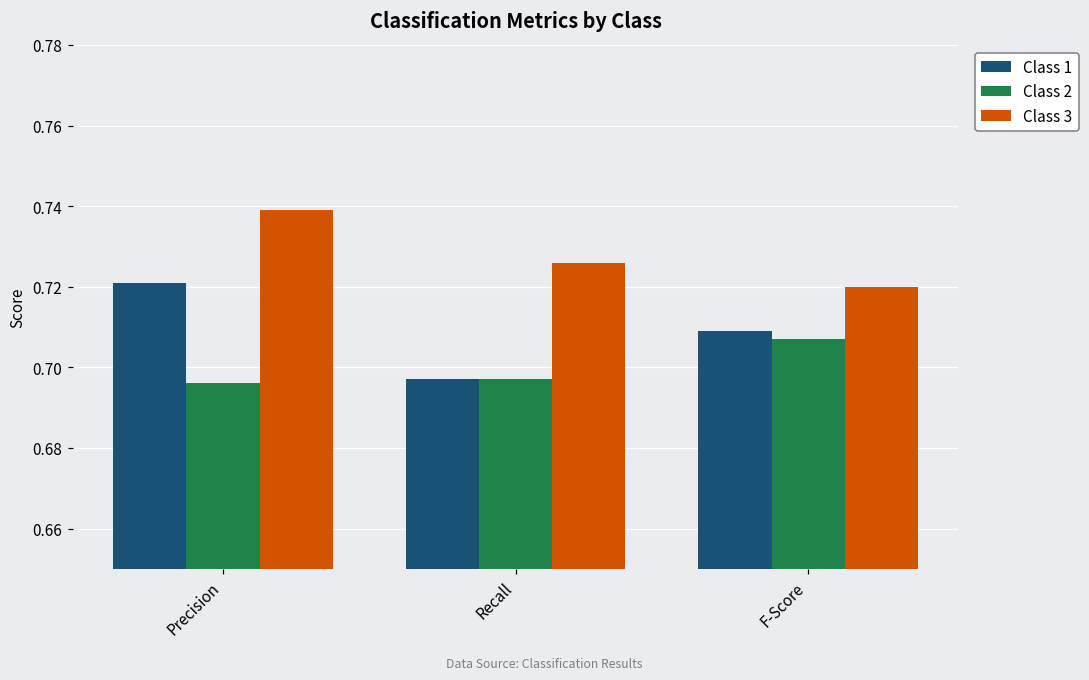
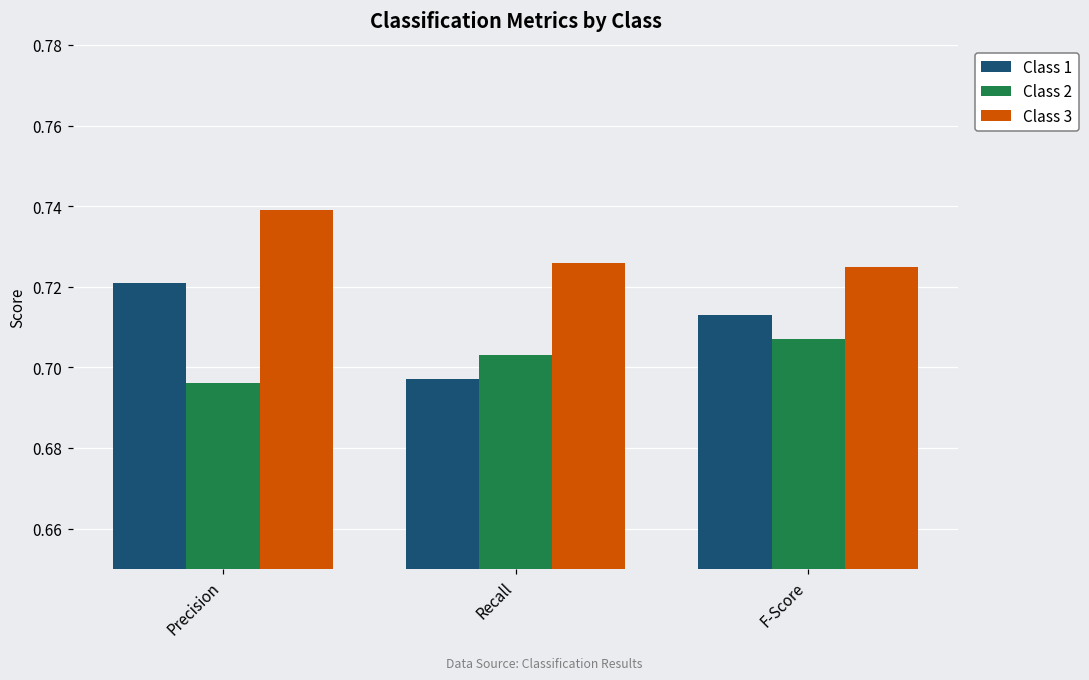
  {
    "Class 1": {
      "Precision": 0.721,
      "Recall": 0.697,
-     "F-Score": 0.709
+     "F-Score": 0.713
    },
    "Class 2": {
      "Precision": 0.696,
-     "Recall": 0.697,
+     "Recall": 0.703,
      "F-Score": 0.707
    },
    "Class 3": {
      "Precision": 0.739,
      "Recall": 0.726,
-     "F-Score": 0.720
+     "F-Score": 0.725
    }
  }
